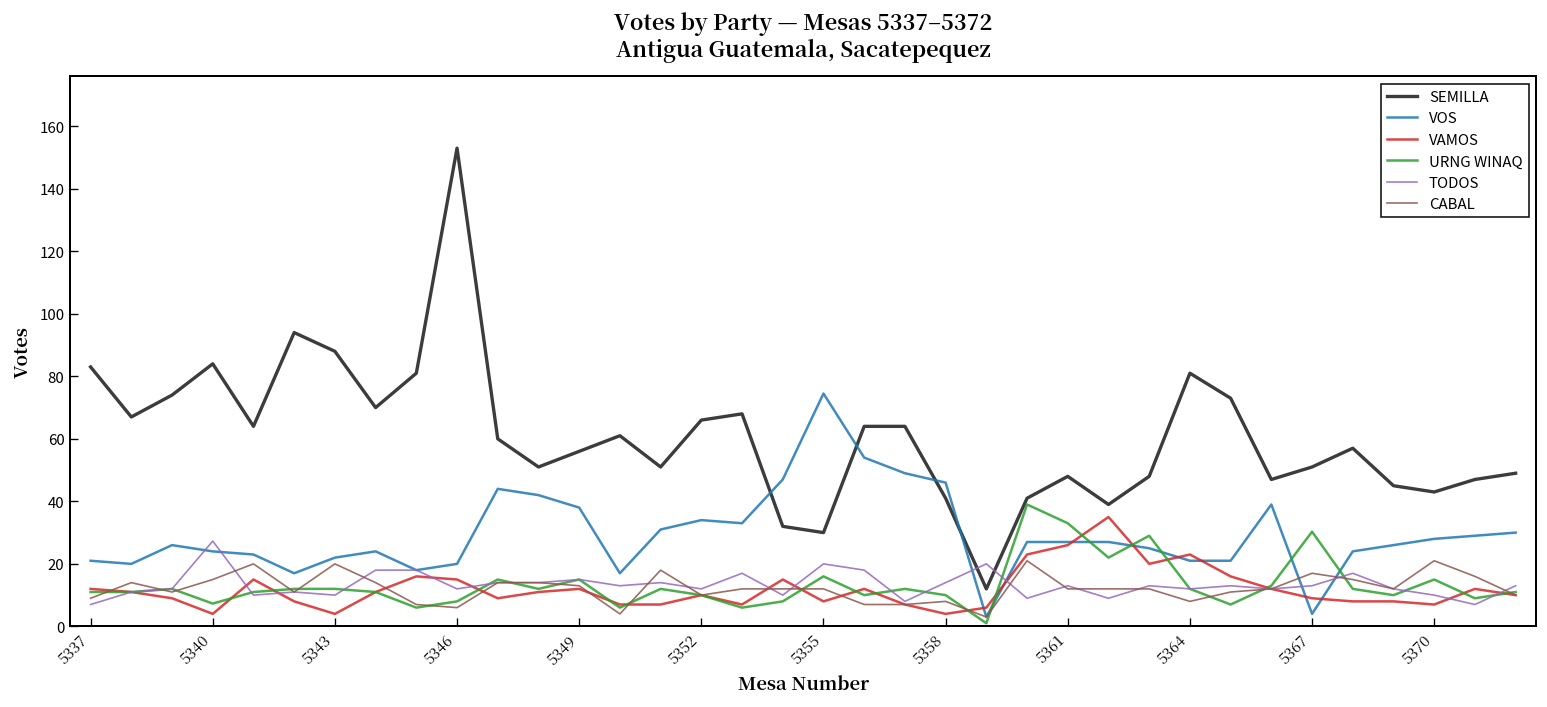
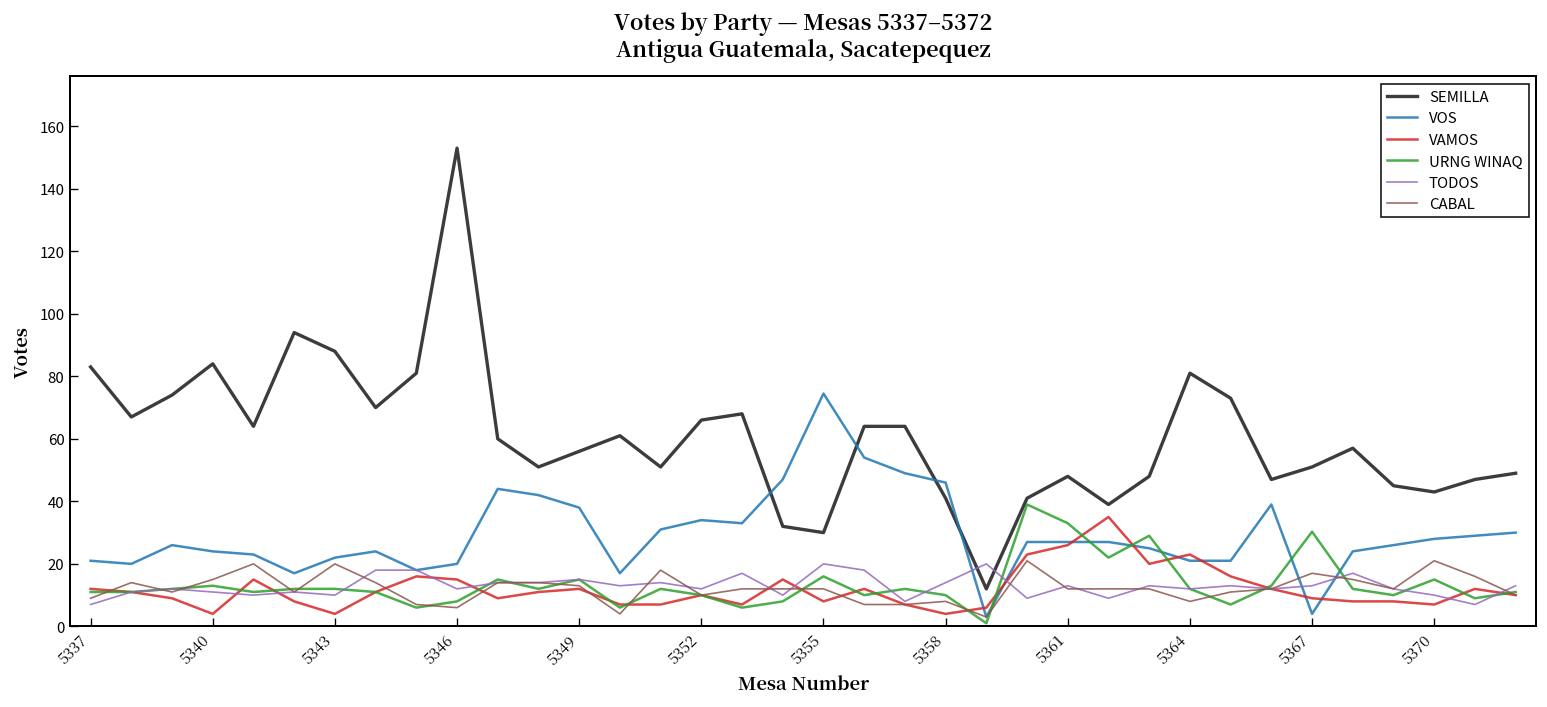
  {
    "SEMILLA": {
      "5337": 83,
      "5340": 84,
      "5343": 88,
      "5346": 153,
      "5349": 56,
      "5352": 66,
      "5355": 30,
      "5358": 41,
      "5361": 48,
      "5364": 81,
      "5367": 51,
      "5370": 43
    },
    "VOS": {
      "5337": 21,
      "5340": 24,
      "5343": 22,
      "5346": 20,
      "5349": 38,
      "5352": 34,
      "5355": 75,
      "5358": 46,
      "5361": 27,
      "5364": 21,
      "5367": 4,
      "5370": 28
    },
    "VAMOS": {
      "5337": 12,
      "5340": 4,
      "5343": 4,
      "5346": 15,
      "5349": 12,
      "5355": 8,
      "5358": 4,
      "5361": 26,
      "5364": 23,
      "5367": 9,
      "5370": 7
    },
    "URNG WINAQ": {
      "5337": 11,
-     "5340": 7,
+     "5340": 13,
      "5343": 12,
      "5346": 8,
      "5355": 16,
      "5358": 10,
      "5361": 33,
      "5367": 30,
      "5370": 15
    },
    "TODOS": {
      "5337": 7,
-     "5340": 27,
+     "5340": 11,
      "5343": 10,
      "5346": 12,
      "5352": 12,
      "5355": 20,
      "5358": 14,
      "5361": 13,
      "5367": 13,
      "5370": 10
    },
    "CABAL": {
      "5337": 9,
      "5340": 15,
      "5343": 20,
      "5346": 6,
      "5349": 13,
      "5355": 12,
      "5358": 8,
      "5361": 12,
      "5364": 8,
      "5367": 17,
      "5370": 21
    }
  }
